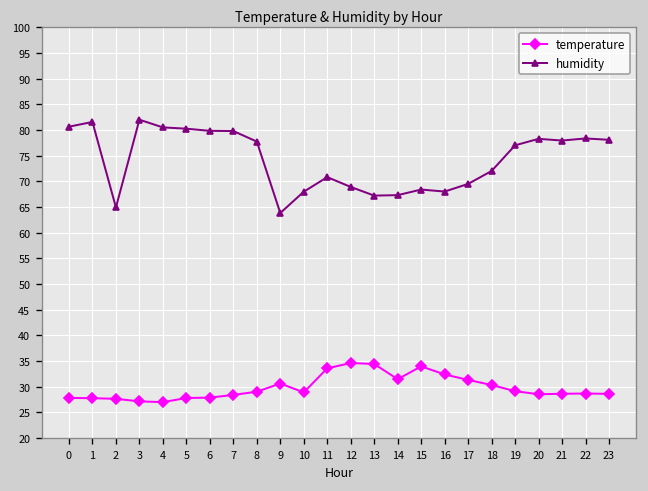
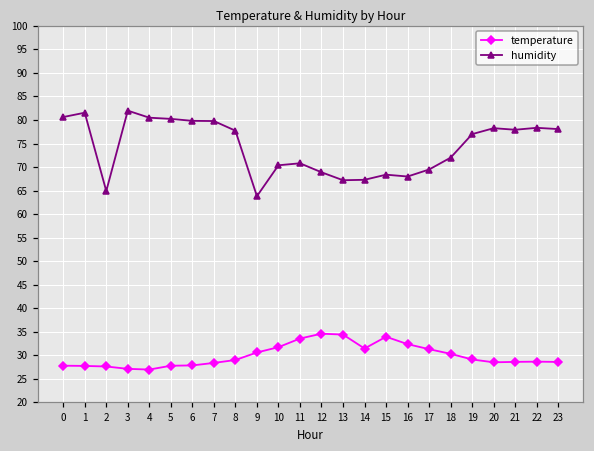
  {
    "temperature": {
      "0": 28,
      "1": 28,
      "2": 28,
      "3": 27,
      "4": 27,
      "5": 28,
      "6": 28,
      "7": 28,
      "8": 29,
      "9": 31,
-     "10": 29,
+     "10": 32,
      "11": 34,
      "12": 35,
      "13": 34,
      "14": 31,
      "15": 34,
      "16": 32,
      "17": 31,
      "18": 30,
      "19": 29,
      "20": 29,
      "21": 29,
      "22": 29,
      "23": 29
    },
    "humidity": {
      "0": 81,
      "1": 82,
      "2": 65,
      "3": 82,
      "4": 80,
      "5": 80,
      "6": 80,
      "7": 80,
      "8": 78,
      "9": 64,
-     "10": 68,
+     "10": 70,
      "11": 71,
      "12": 69,
      "13": 67,
      "14": 67,
      "15": 68,
      "16": 68,
      "17": 69,
      "18": 72,
      "19": 77,
      "20": 78,
      "21": 78,
      "22": 78,
      "23": 78
    }
  }
